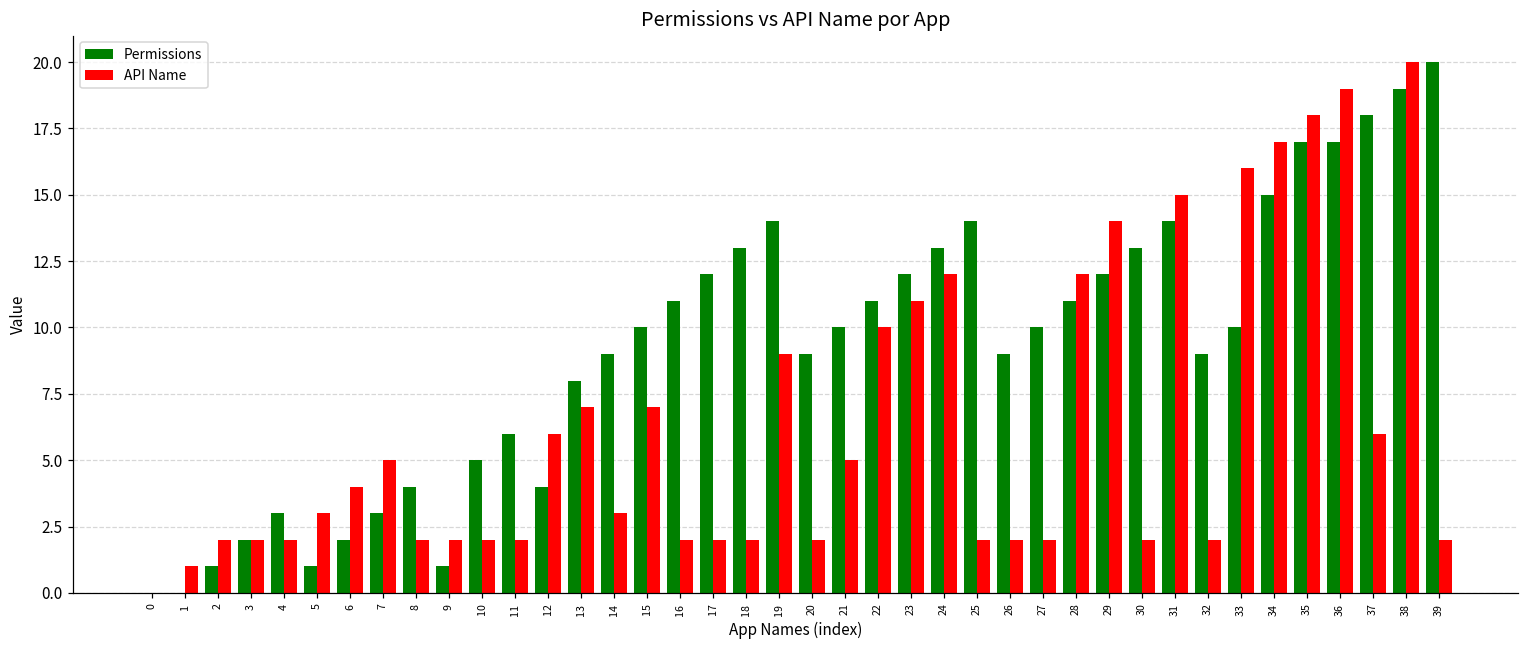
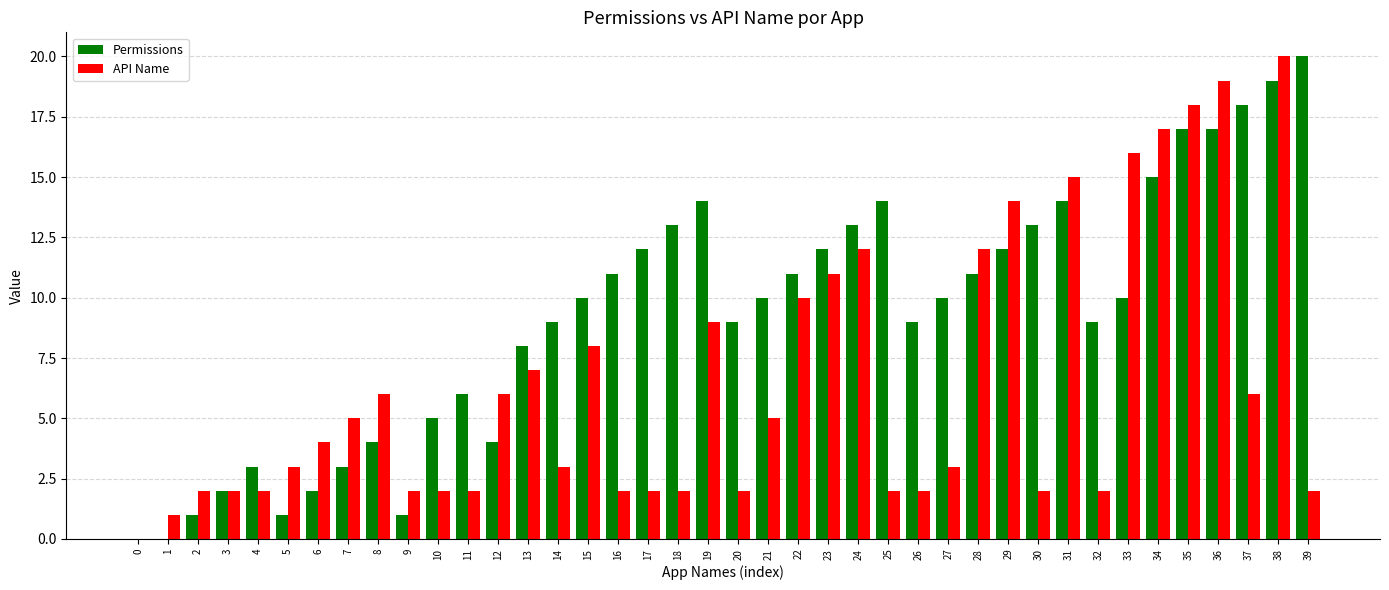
  {
    "Permissions": {
      "0": 0,
      "1": 0,
      "2": 1,
      "3": 2,
      "4": 3,
      "5": 1,
      "6": 2,
      "7": 3,
      "8": 4,
      "9": 1,
      "10": 5,
      "11": 6,
      "12": 4,
      "13": 8,
      "14": 9,
      "15": 10,
      "16": 11,
      "17": 12,
      "18": 13,
      "19": 14,
      "20": 9,
      "21": 10,
      "22": 11,
      "23": 12,
      "24": 13,
      "25": 14,
      "26": 9,
      "27": 10,
      "28": 11,
      "29": 12,
      "30": 13,
      "31": 14,
      "32": 9,
      "33": 10,
      "34": 15,
      "35": 17,
      "36": 17,
      "37": 18,
      "38": 19,
      "39": 20
    },
    "API Name": {
      "0": 0,
      "1": 1,
      "2": 2,
      "3": 2,
      "4": 2,
      "5": 3,
      "6": 4,
      "7": 5,
-     "8": 2,
+     "8": 6,
      "9": 2,
      "10": 2,
      "11": 2,
      "12": 6,
      "13": 7,
      "14": 3,
-     "15": 7,
+     "15": 8,
      "16": 2,
      "17": 2,
      "18": 2,
      "19": 9,
      "20": 2,
      "21": 5,
      "22": 10,
      "23": 11,
      "24": 12,
      "25": 2,
      "26": 2,
-     "27": 2,
+     "27": 3,
      "28": 12,
      "29": 14,
      "30": 2,
      "31": 15,
      "32": 2,
      "33": 16,
      "34": 17,
      "35": 18,
      "36": 19,
      "37": 6,
      "38": 20,
      "39": 2
    }
  }
